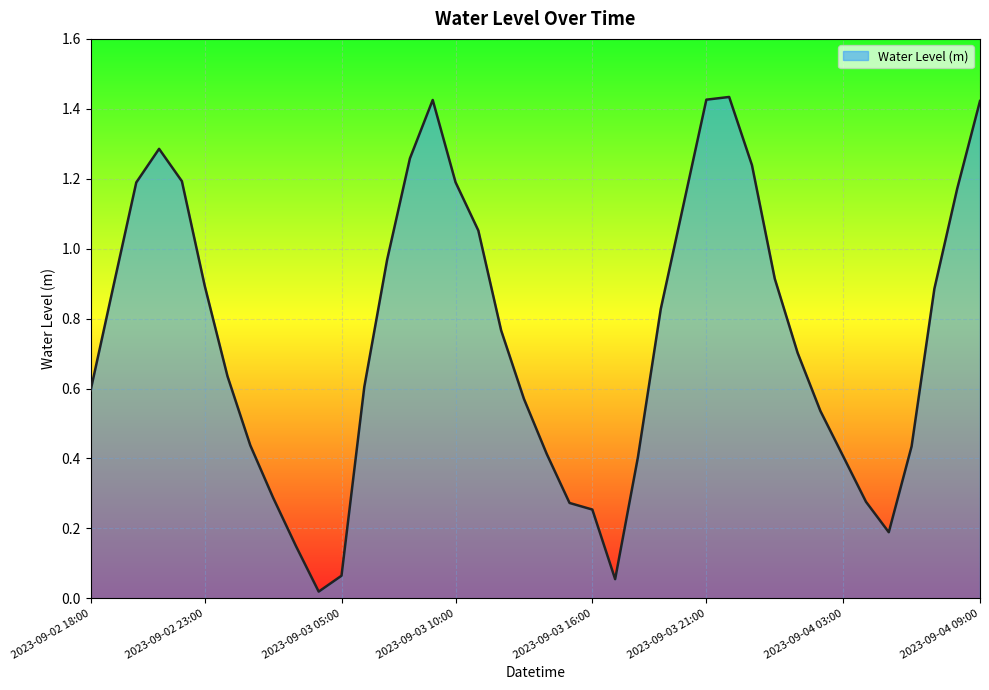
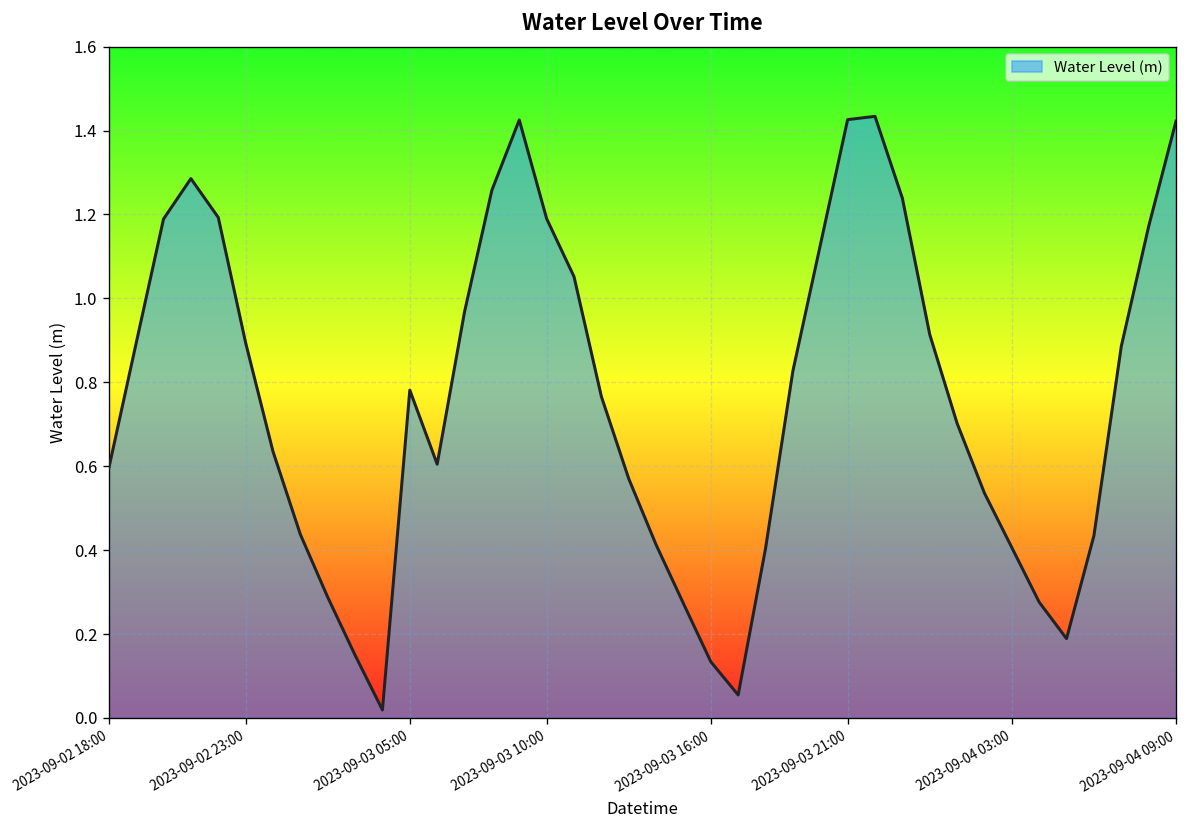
  {
    "2023-09-02 18:00": 0.60,
    "2023-09-02 23:00": 0.89,
-   "2023-09-03 05:00": 0.06,
+   "2023-09-03 05:00": 0.78,
    "2023-09-03 10:00": 1.19,
-   "2023-09-03 16:00": 0.25,
+   "2023-09-03 16:00": 0.13,
    "2023-09-03 21:00": 1.43,
    "2023-09-04 03:00": 0.41,
    "2023-09-04 09:00": 1.42
  }
